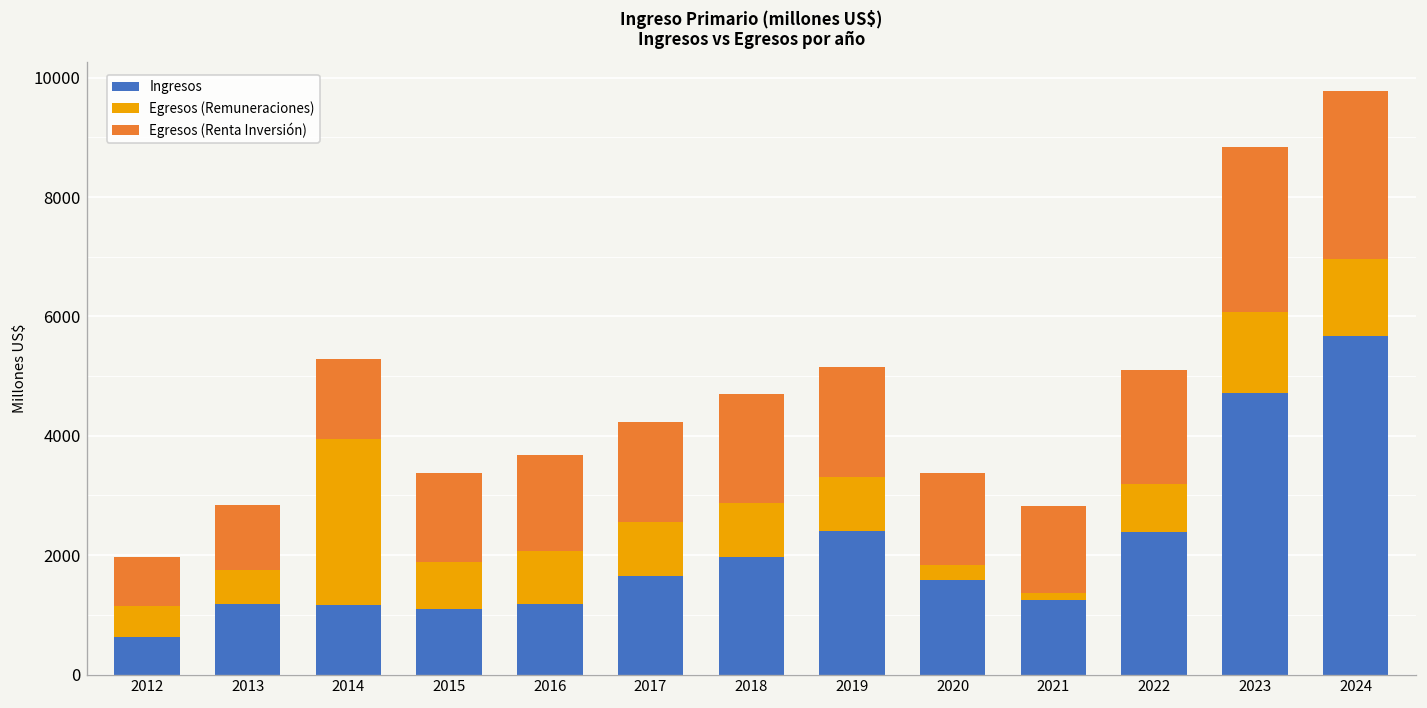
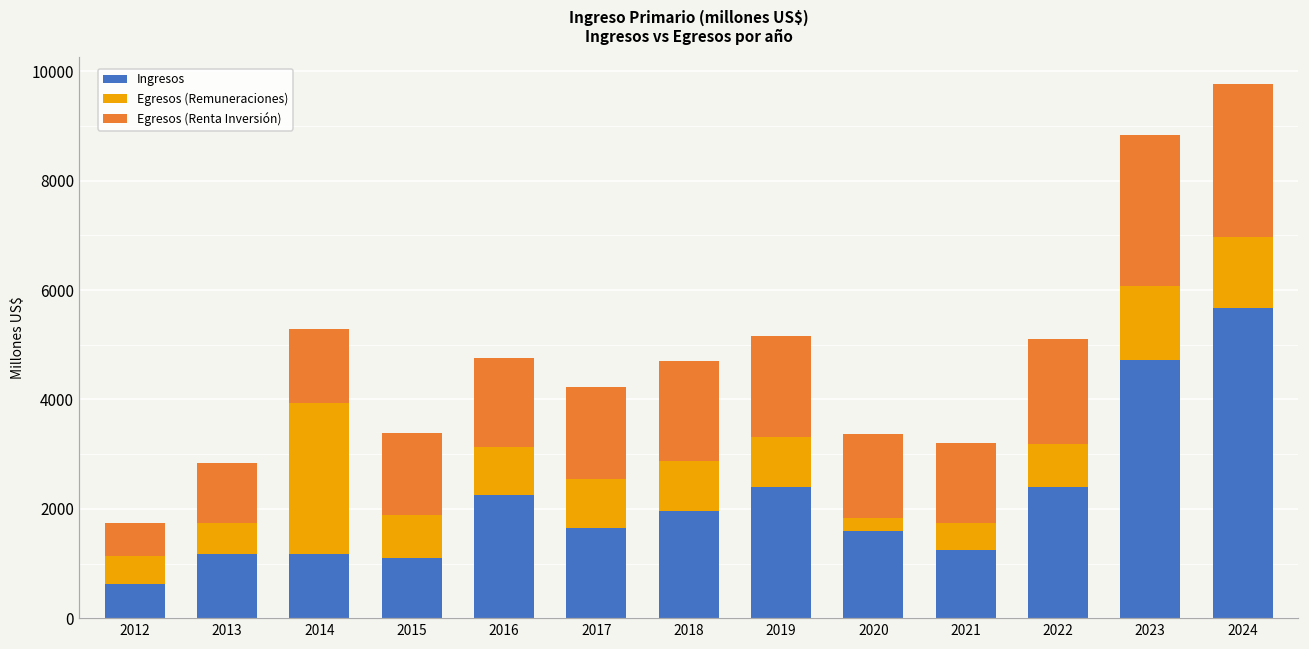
  {
    "Ingresos": {
      "2012": 600,
      "2013": 1200,
      "2014": 1200,
      "2015": 1100,
-     "2016": 1200,
+     "2016": 2300,
      "2017": 1700,
      "2018": 2000,
      "2019": 2400,
      "2020": 1600,
      "2021": 1300,
      "2022": 2400,
      "2023": 4700,
      "2024": 5700
    },
    "Egresos (Remuneraciones)": {
      "2012": 500,
      "2013": 600,
      "2014": 2800,
      "2015": 800,
      "2016": 900,
      "2017": 900,
      "2018": 900,
      "2019": 900,
      "2020": 200,
-     "2021": 100,
+     "2021": 500,
      "2022": 800,
      "2023": 1300,
      "2024": 1300
    },
    "Egresos (Renta Inversión)": {
-     "2012": 800,
+     "2012": 600,
      "2013": 1100,
      "2014": 1300,
      "2015": 1500,
      "2016": 1600,
      "2017": 1700,
      "2018": 1800,
      "2019": 1800,
      "2020": 1500,
      "2021": 1500,
      "2022": 1900,
      "2023": 2800,
      "2024": 2800
    }
  }
